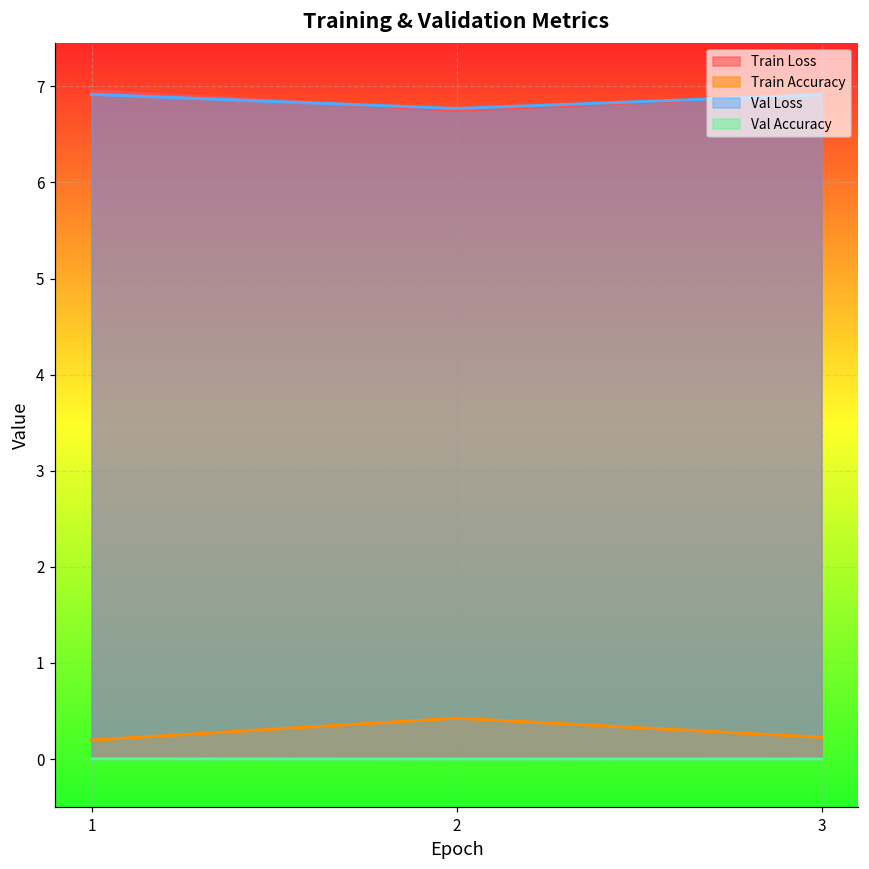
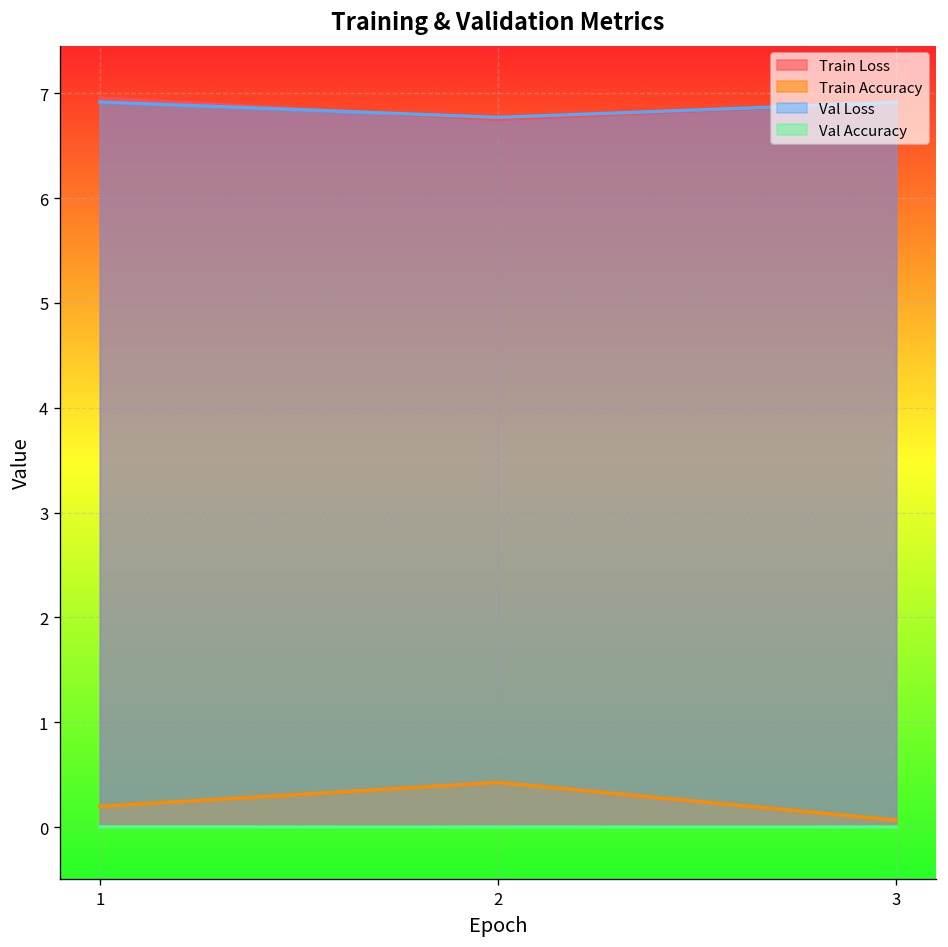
  {
    "Train Loss": {
      "1": 7.0
    },
    "Train Accuracy": {
      "1": 0.2,
      "2": 0.4,
-     "3": 0.2
+     "3": 0.1
    },
    "Val Loss": {
      "1": 6.9
    },
    "Val Accuracy": {
      "1": 0.0,
      "2": 0.0,
      "3": 0.0
    }
  }
